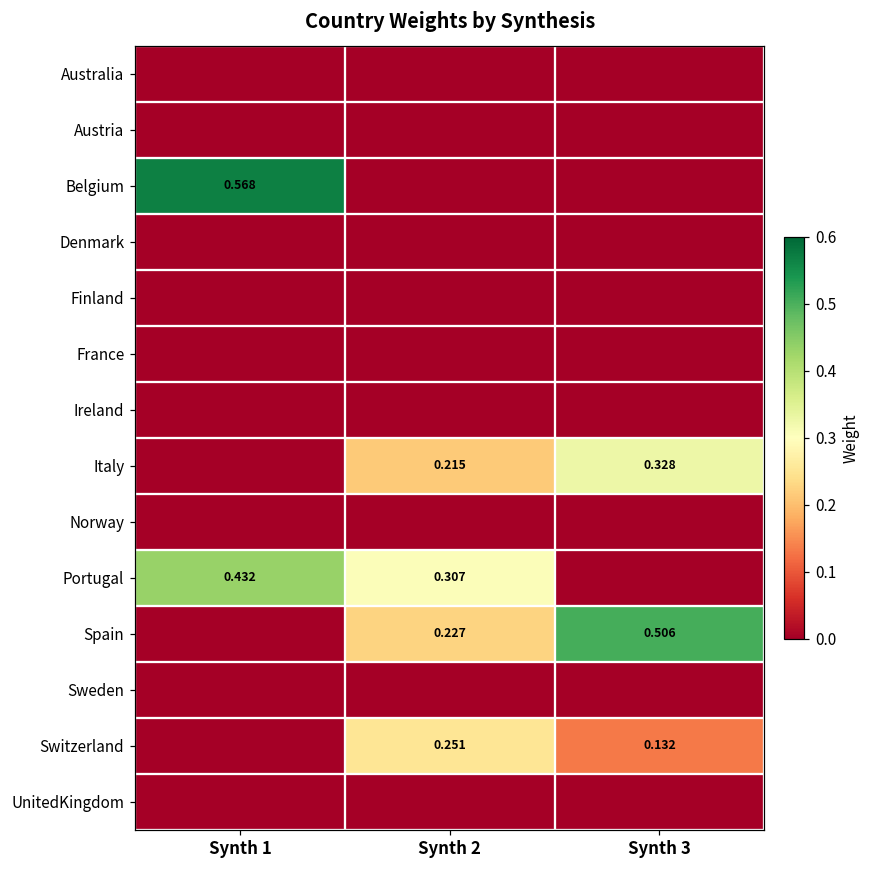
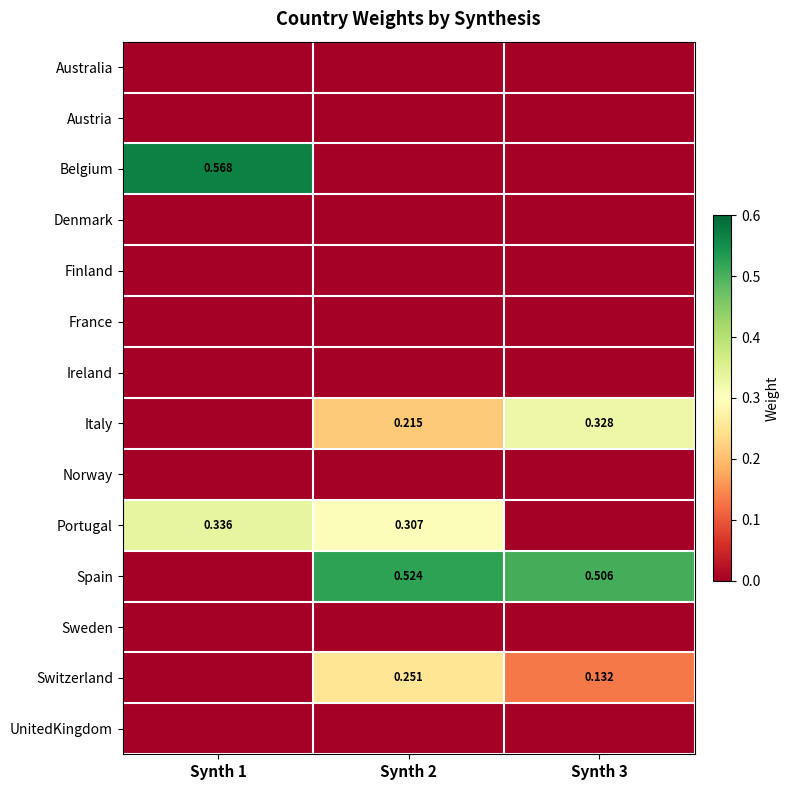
  {
    "Belgium": {
      "Synth 1": 0.568
    },
    "Italy": {
      "Synth 2": 0.215,
      "Synth 3": 0.328
    },
    "Portugal": {
-     "Synth 1": 0.432,
+     "Synth 1": 0.336,
      "Synth 2": 0.307
    },
    "Spain": {
-     "Synth 2": 0.227,
+     "Synth 2": 0.524,
      "Synth 3": 0.506
    },
    "Switzerland": {
      "Synth 2": 0.251,
      "Synth 3": 0.132
    }
  }
